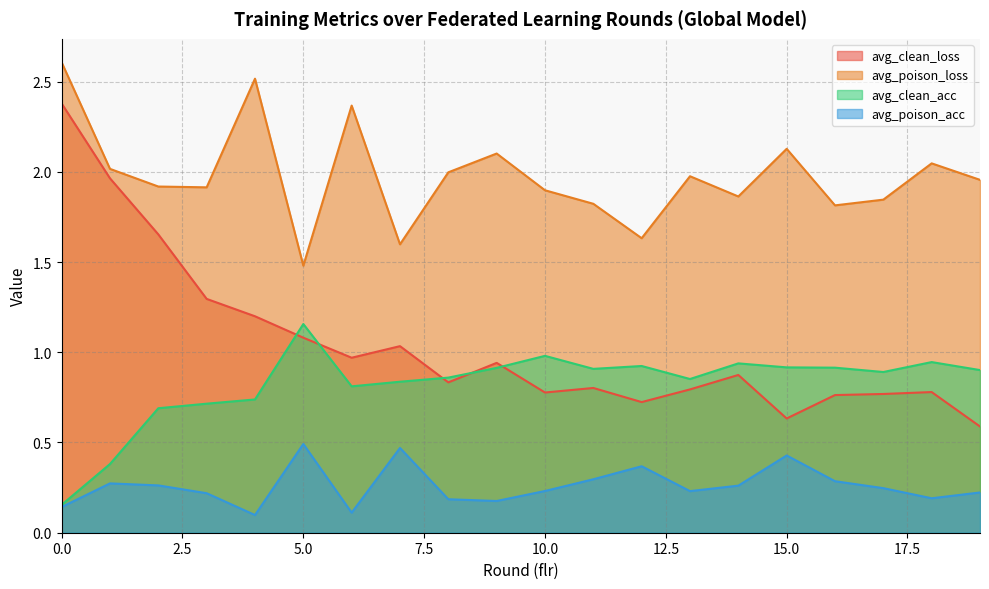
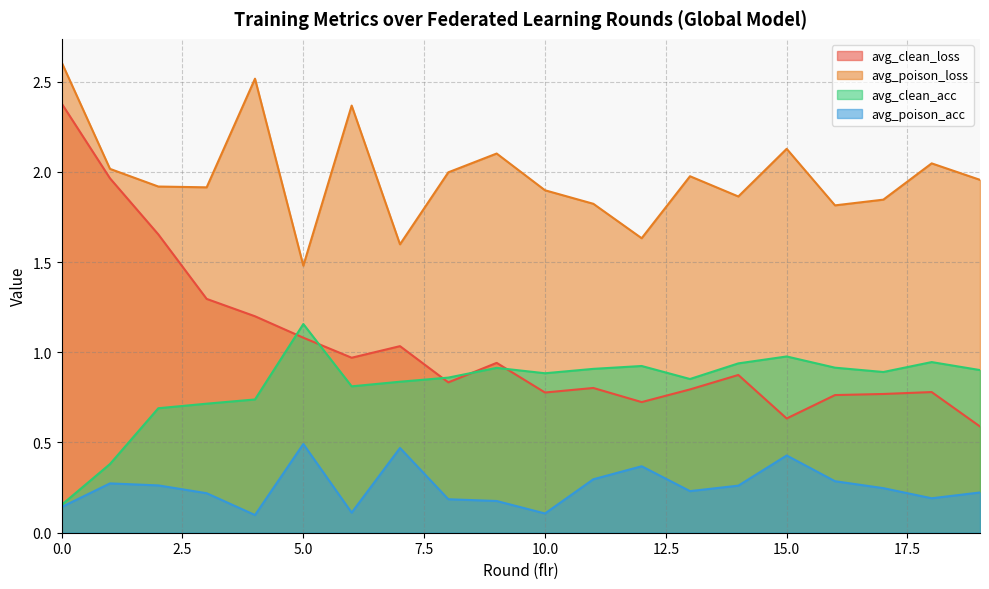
  {
    "avg_clean_acc": {
      "5.0": 1.16,
-     "10.0": 0.98,
-     "15.0": 0.92
+     "10.0": 0.88,
+     "15.0": 0.98
    },
    "avg_poison_acc": {
      "5.0": 0.49,
-     "10.0": 0.23,
+     "10.0": 0.11,
      "15.0": 0.43
    }
  }
